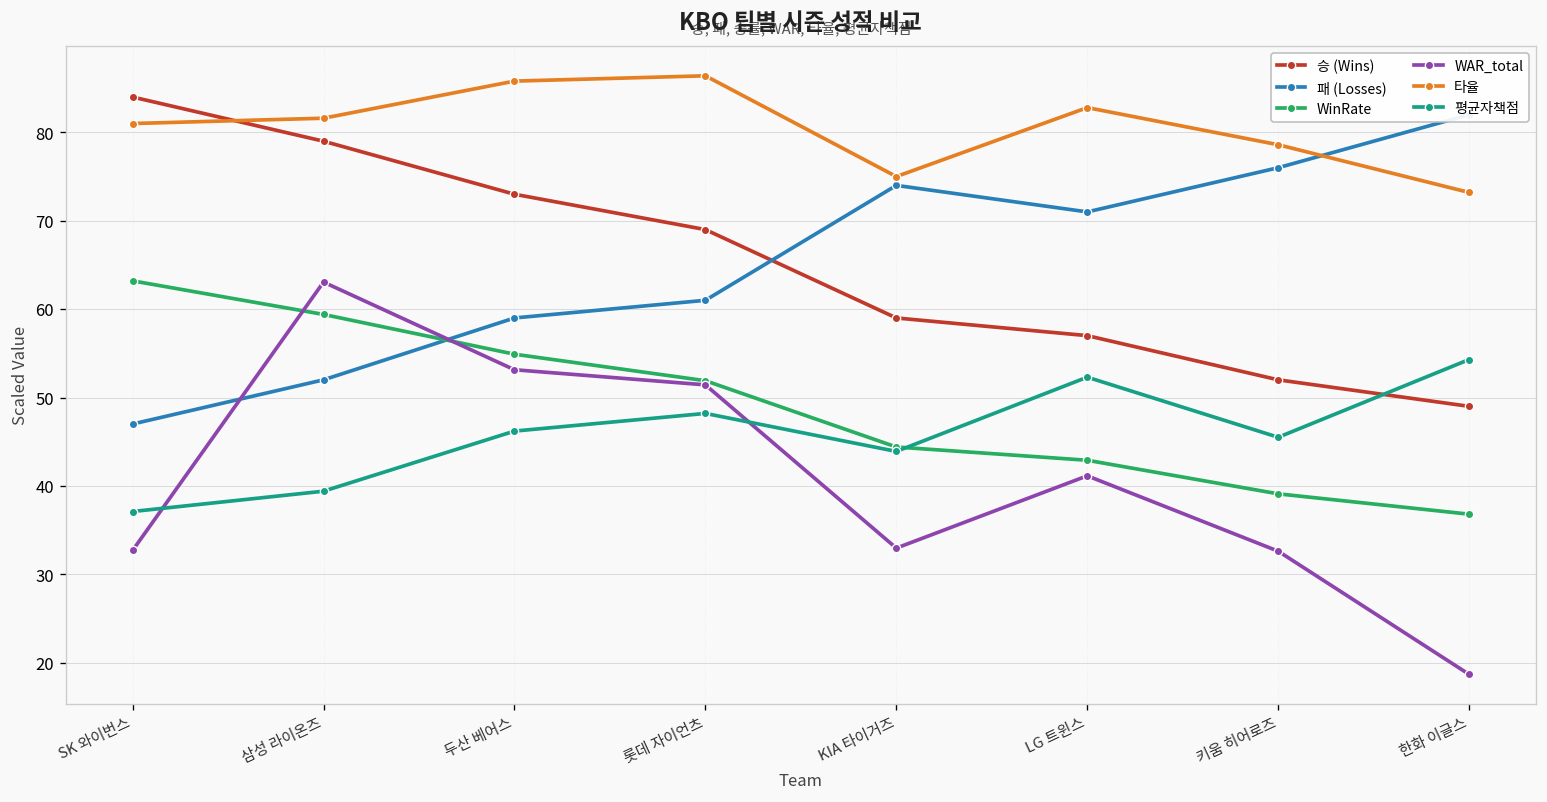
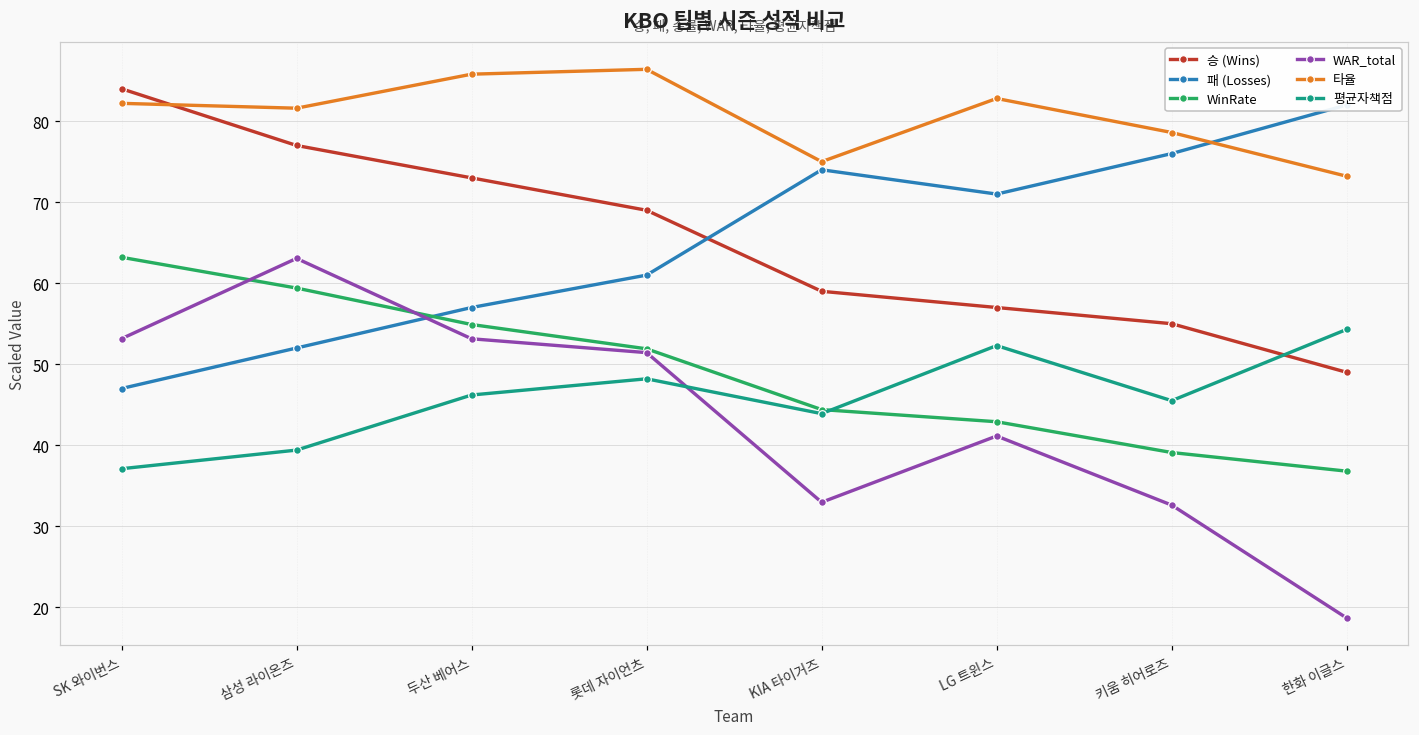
  {
    "승 (Wins)": {
      "SK 와이번스": 84,
-     "삼성 라이온즈": 79,
+     "삼성 라이온즈": 77,
      "두산 베어스": 73,
      "롯데 자이언츠": 69,
      "KIA 타이거즈": 59,
      "LG 트윈스": 57,
-     "키움 히어로즈": 52,
+     "키움 히어로즈": 55,
      "한화 이글스": 49
    },
    "패 (Losses)": {
      "SK 와이번스": 47,
      "삼성 라이온즈": 52,
-     "두산 베어스": 59,
+     "두산 베어스": 57,
      "롯데 자이언츠": 61,
      "KIA 타이거즈": 74,
      "LG 트윈스": 71,
      "키움 히어로즈": 76
    },
    "WAR_total": {
-     "SK 와이번스": 33,
+     "SK 와이번스": 53,
      "삼성 라이온즈": 63,
      "두산 베어스": 53,
      "롯데 자이언츠": 51,
      "KIA 타이거즈": 33,
      "LG 트윈스": 41,
      "키움 히어로즈": 33,
      "한화 이글스": 19
    },
    "타율": {
-     "SK 와이번스": 81,
+     "SK 와이번스": 82,
      "삼성 라이온즈": 82,
      "두산 베어스": 86,
      "롯데 자이언츠": 86,
      "KIA 타이거즈": 75,
      "LG 트윈스": 83,
      "키움 히어로즈": 79,
      "한화 이글스": 73
    }
  }
